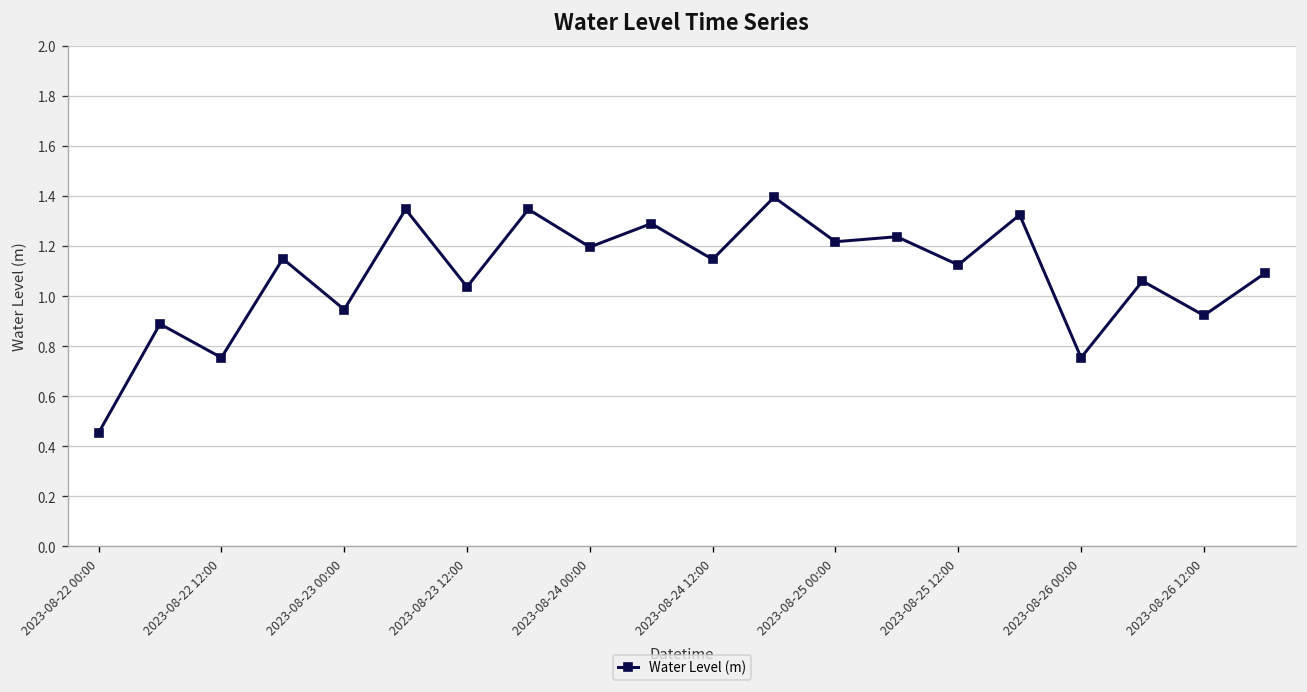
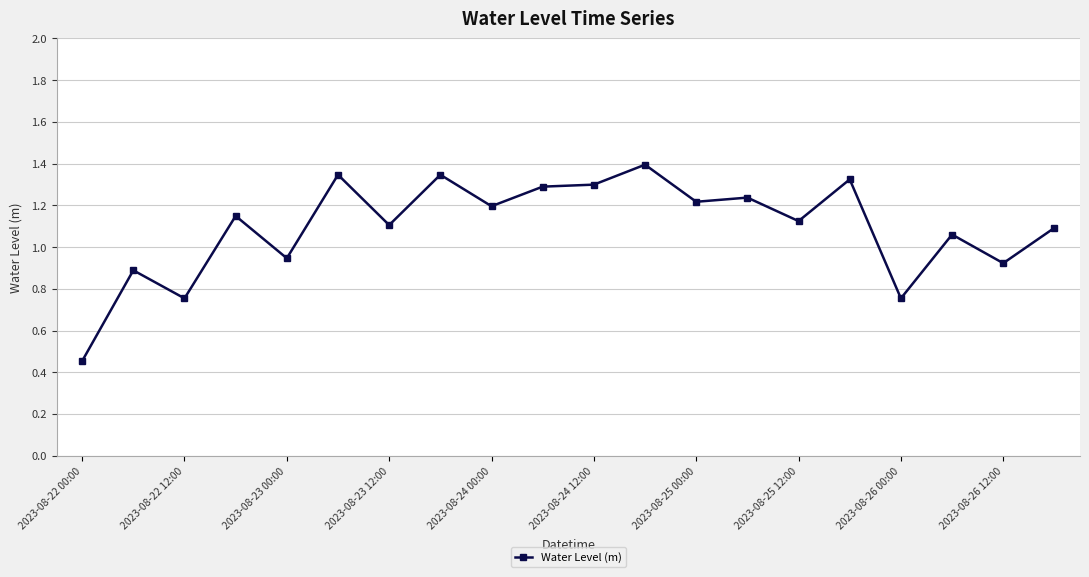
  {
    "2023-08-22 00:00": 0.45,
    "2023-08-22 12:00": 0.75,
    "2023-08-23 00:00": 0.95,
-   "2023-08-23 12:00": 1.04,
+   "2023-08-23 12:00": 1.11,
    "2023-08-24 00:00": 1.20,
-   "2023-08-24 12:00": 1.15,
+   "2023-08-24 12:00": 1.30,
    "2023-08-25 00:00": 1.22,
    "2023-08-25 12:00": 1.12,
    "2023-08-26 00:00": 0.75,
    "2023-08-26 12:00": 0.92
  }
